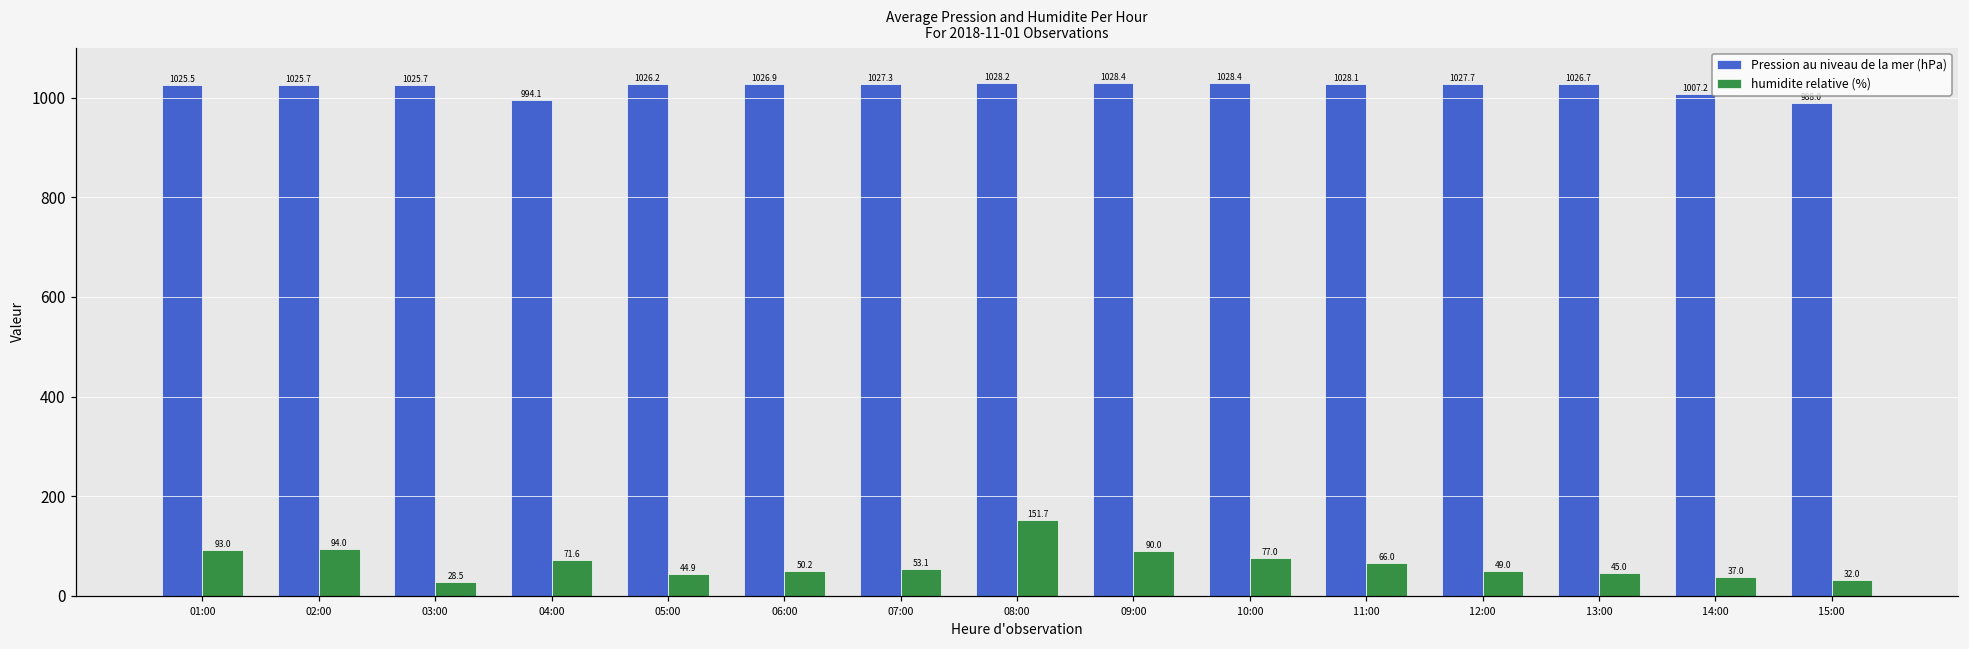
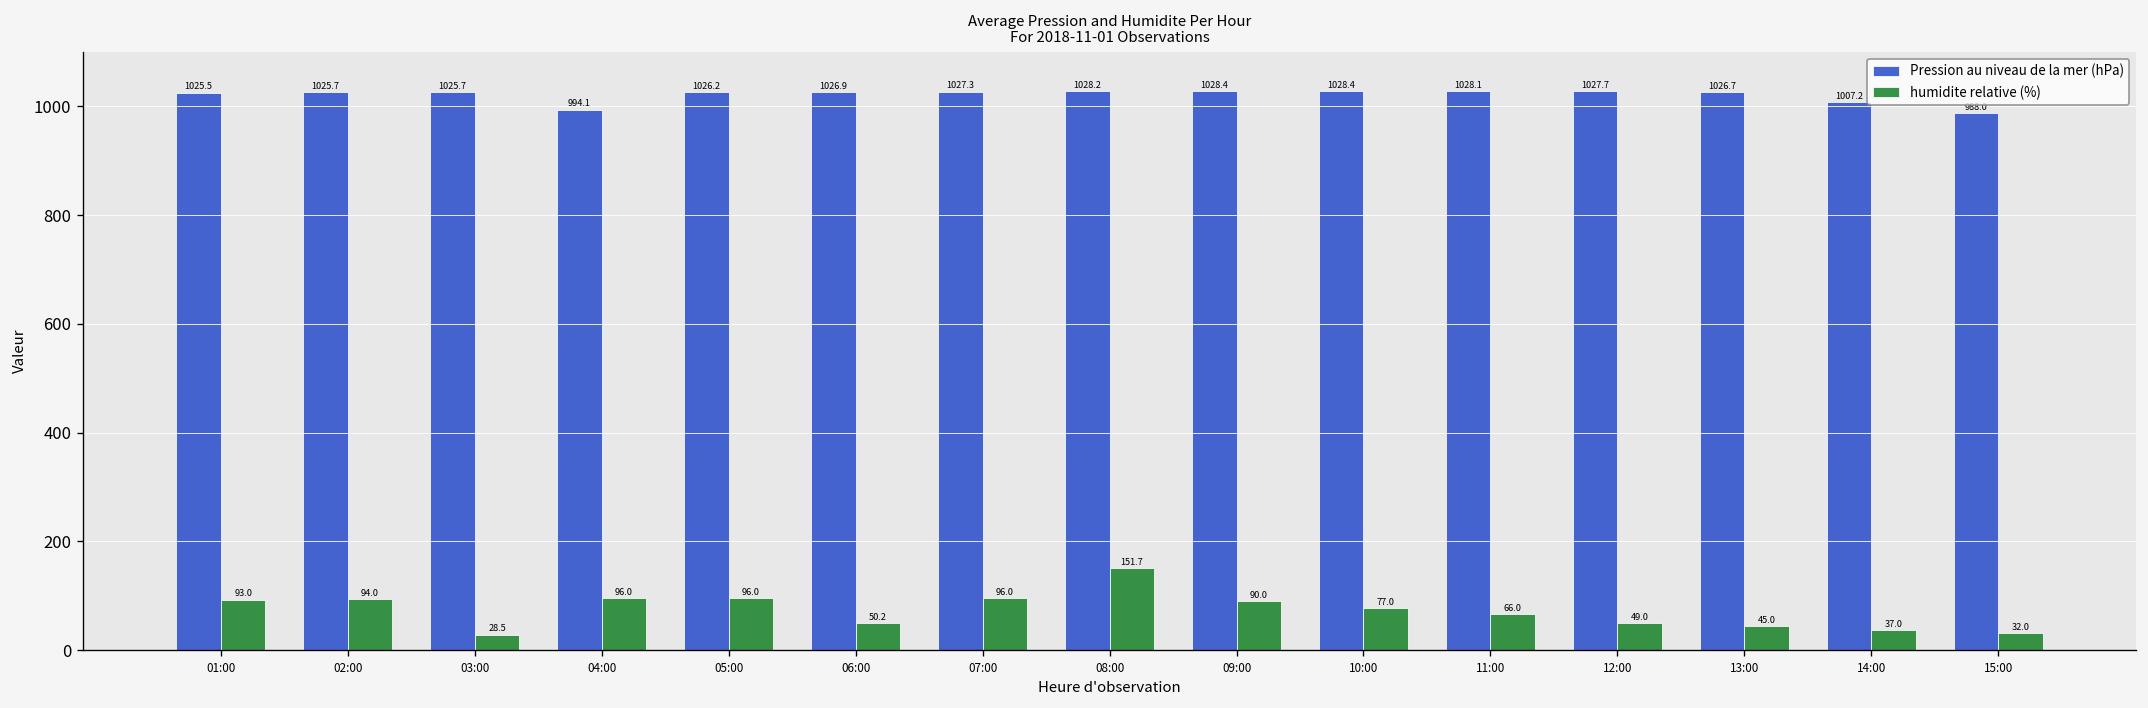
  {
    "Pression au niveau de la mer (hPa)": {
      "01:00": 1025.5,
      "02:00": 1025.7,
      "03:00": 1025.7,
      "04:00": 994.1,
      "05:00": 1026.2,
      "06:00": 1026.9,
      "07:00": 1027.3,
      "08:00": 1028.2,
      "09:00": 1028.4,
      "10:00": 1028.4,
      "11:00": 1028.1,
      "12:00": 1027.7,
      "13:00": 1026.7,
      "14:00": 1007.2,
      "15:00": 988.0
    },
    "humidite relative (%)": {
      "01:00": 93.0,
      "02:00": 94.0,
      "03:00": 28.5,
-     "04:00": 71.6,
-     "05:00": 44.9,
+     "04:00": 96.0,
+     "05:00": 96.0,
      "06:00": 50.2,
-     "07:00": 53.1,
+     "07:00": 96.0,
      "08:00": 151.7,
      "09:00": 90.0,
      "10:00": 77.0,
      "11:00": 66.0,
      "12:00": 49.0,
      "13:00": 45.0,
      "14:00": 37.0,
      "15:00": 32.0
    }
  }
